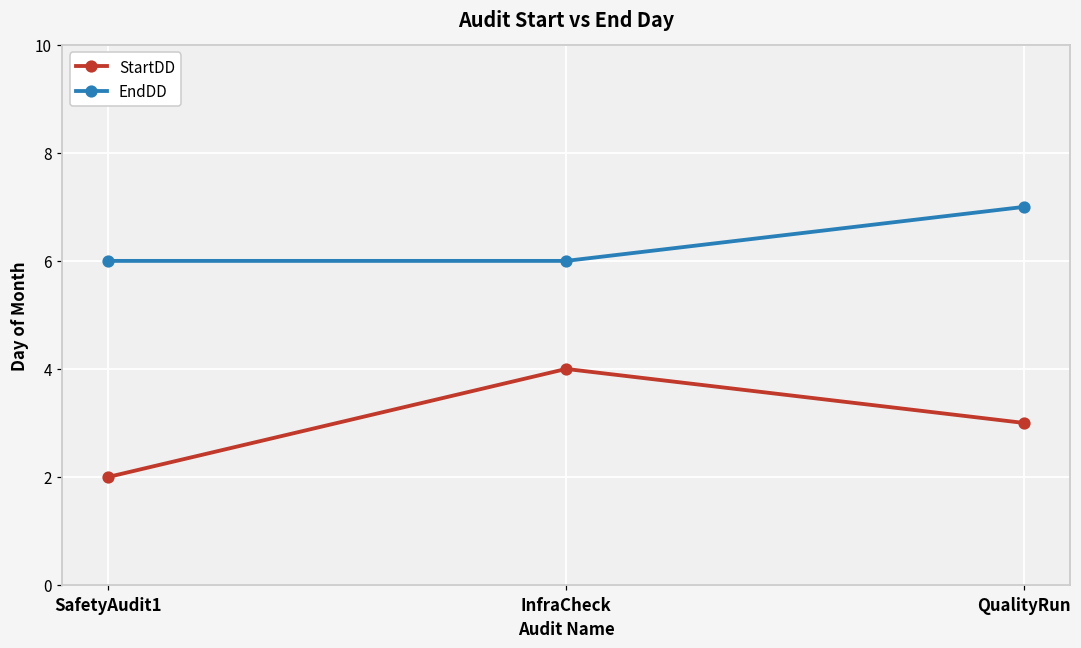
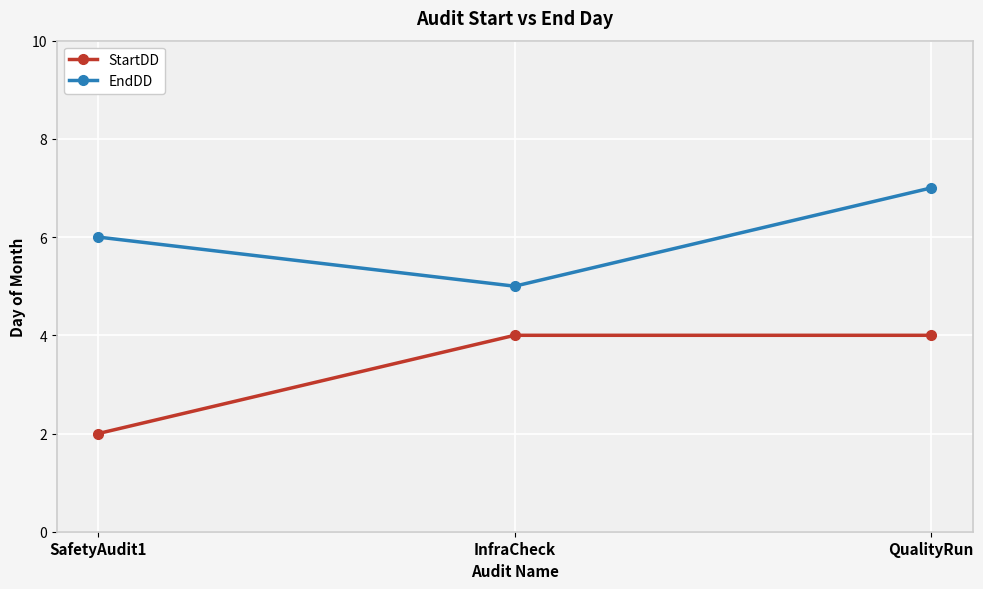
  {
    "StartDD": {
      "SafetyAudit1": 2,
      "InfraCheck": 4,
-     "QualityRun": 3
+     "QualityRun": 4
    },
    "EndDD": {
      "SafetyAudit1": 6,
-     "InfraCheck": 6,
+     "InfraCheck": 5,
      "QualityRun": 7
    }
  }
